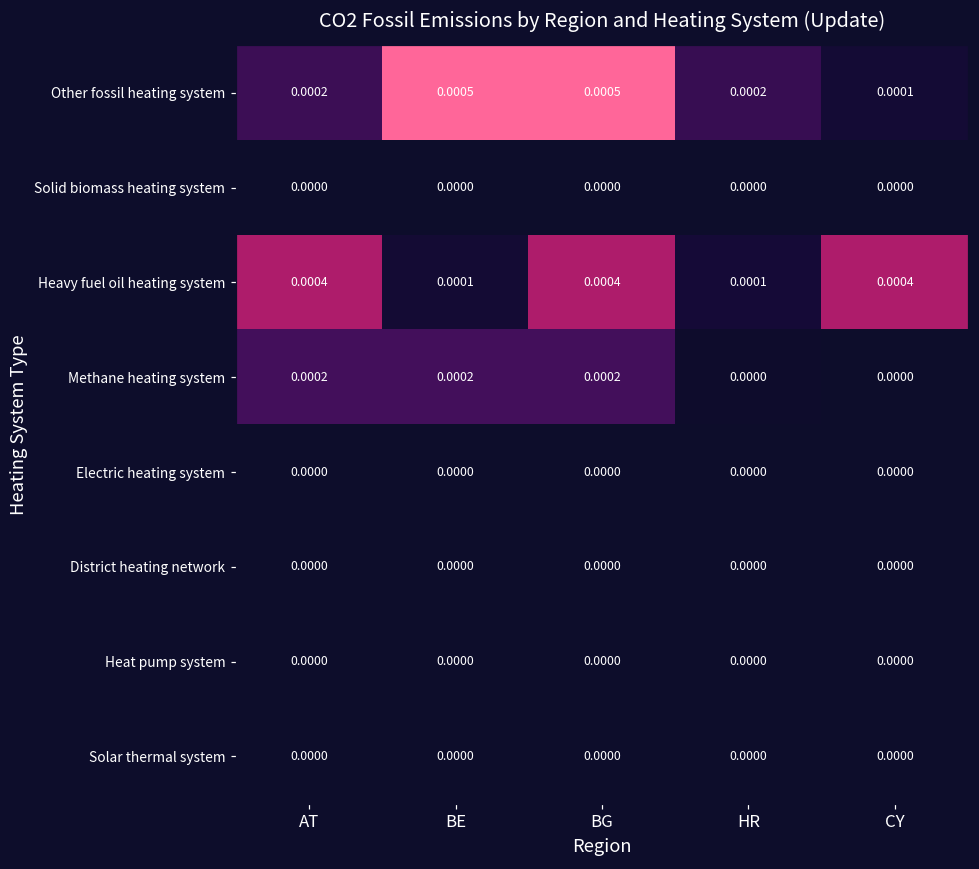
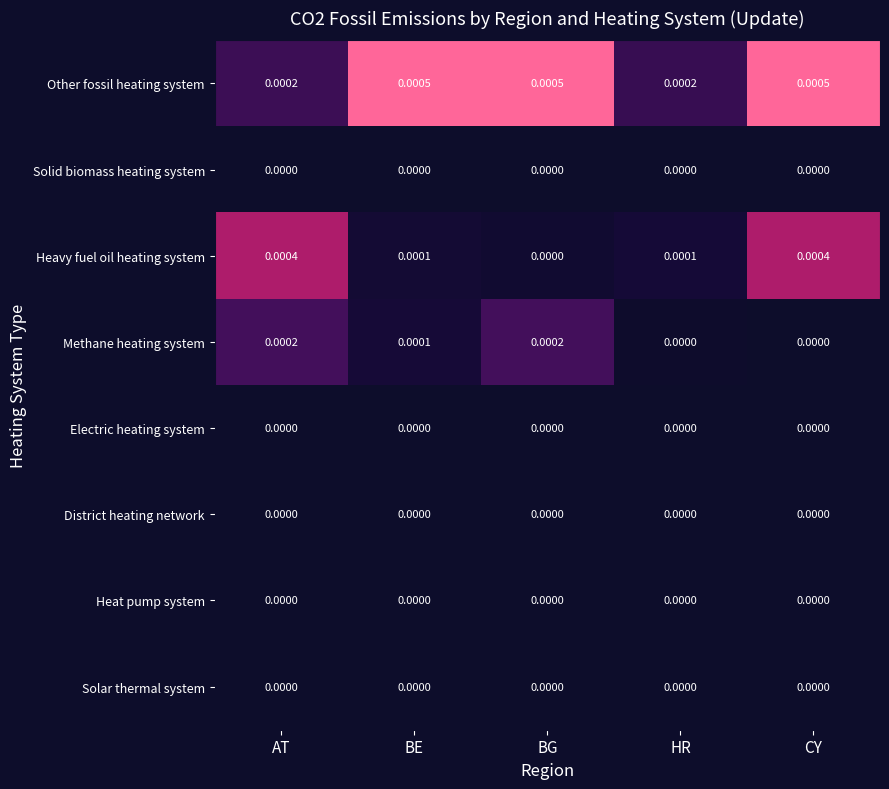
  {
    "Other fossil heating system": {
      "AT": 0.0002,
      "BE": 0.0005,
      "BG": 0.0005,
      "HR": 0.0002,
-     "CY": 0.0001
+     "CY": 0.0005
    },
    "Solid biomass heating system": {
      "AT": 0.0000,
      "BE": 0.0000,
      "BG": 0.0000,
      "HR": 0.0000,
      "CY": 0.0000
    },
    "Heavy fuel oil heating system": {
      "AT": 0.0004,
      "BE": 0.0001,
-     "BG": 0.0004,
+     "BG": 0.0000,
      "HR": 0.0001,
      "CY": 0.0004
    },
    "Methane heating system": {
      "AT": 0.0002,
-     "BE": 0.0002,
+     "BE": 0.0001,
      "BG": 0.0002,
      "HR": 0.0000,
      "CY": 0.0000
    },
    "Electric heating system": {
      "AT": 0.0000,
      "BE": 0.0000,
      "BG": 0.0000,
      "HR": 0.0000,
      "CY": 0.0000
    },
    "District heating network": {
      "AT": 0.0000,
      "BE": 0.0000,
      "BG": 0.0000,
      "HR": 0.0000,
      "CY": 0.0000
    },
    "Heat pump system": {
      "AT": 0.0000,
      "BE": 0.0000,
      "BG": 0.0000,
      "HR": 0.0000,
      "CY": 0.0000
    },
    "Solar thermal system": {
      "AT": 0.0000,
      "BE": 0.0000,
      "BG": 0.0000,
      "HR": 0.0000,
      "CY": 0.0000
    }
  }
